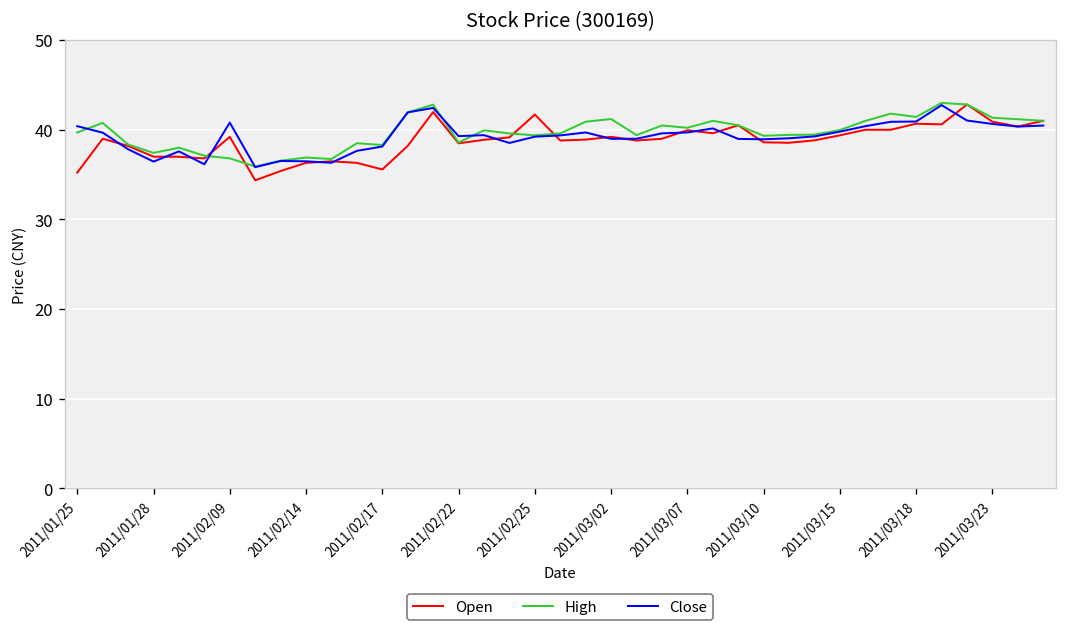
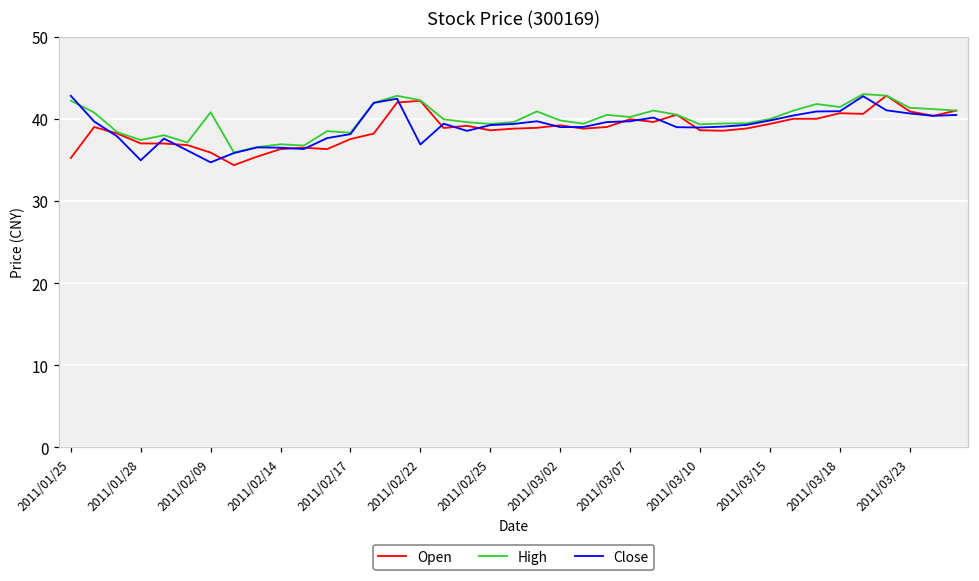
  {
    "Open": {
      "2011/01/25": 35,
      "2011/01/28": 37,
-     "2011/02/09": 39,
-     "2011/02/17": 36,
-     "2011/02/22": 38,
-     "2011/02/25": 42,
+     "2011/02/09": 36,
+     "2011/02/17": 38,
+     "2011/02/22": 42,
+     "2011/02/25": 39,
      "2011/03/10": 39,
      "2011/03/15": 39
    },
    "High": {
-     "2011/01/25": 40,
+     "2011/01/25": 42,
      "2011/01/28": 37,
-     "2011/02/09": 37,
+     "2011/02/09": 41,
      "2011/02/14": 37,
-     "2011/02/22": 39,
-     "2011/03/02": 41,
+     "2011/02/22": 42,
+     "2011/03/02": 40,
      "2011/03/10": 39,
      "2011/03/18": 41,
      "2011/03/23": 41
    },
    "Close": {
-     "2011/01/25": 40,
-     "2011/01/28": 36,
-     "2011/02/09": 41,
-     "2011/02/22": 39,
+     "2011/01/25": 43,
+     "2011/01/28": 35,
+     "2011/02/09": 35,
+     "2011/02/22": 37,
      "2011/03/10": 39
    }
  }
